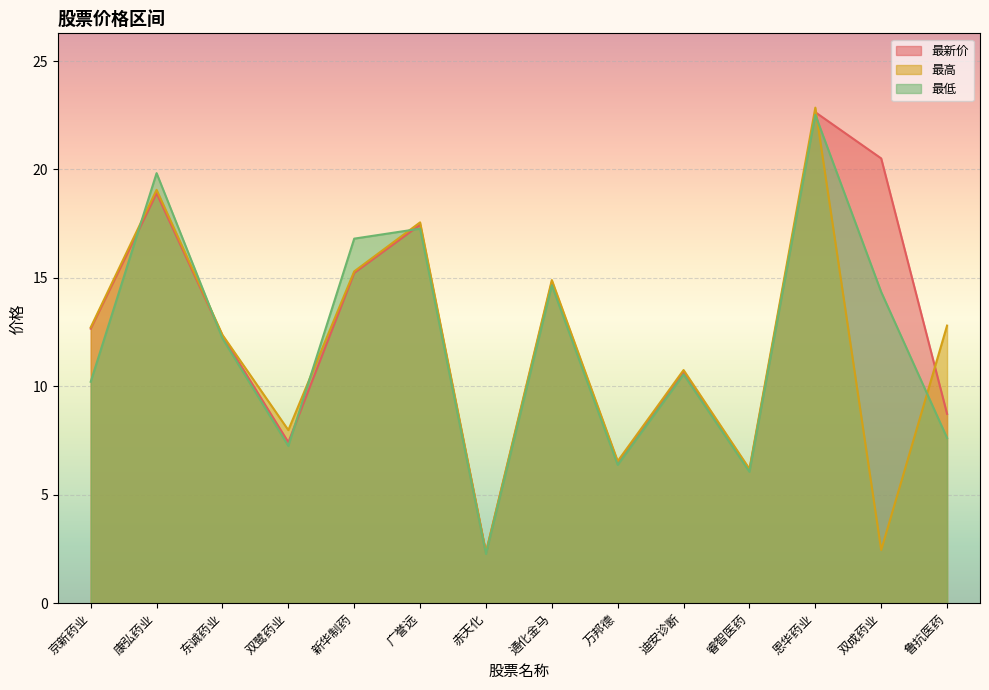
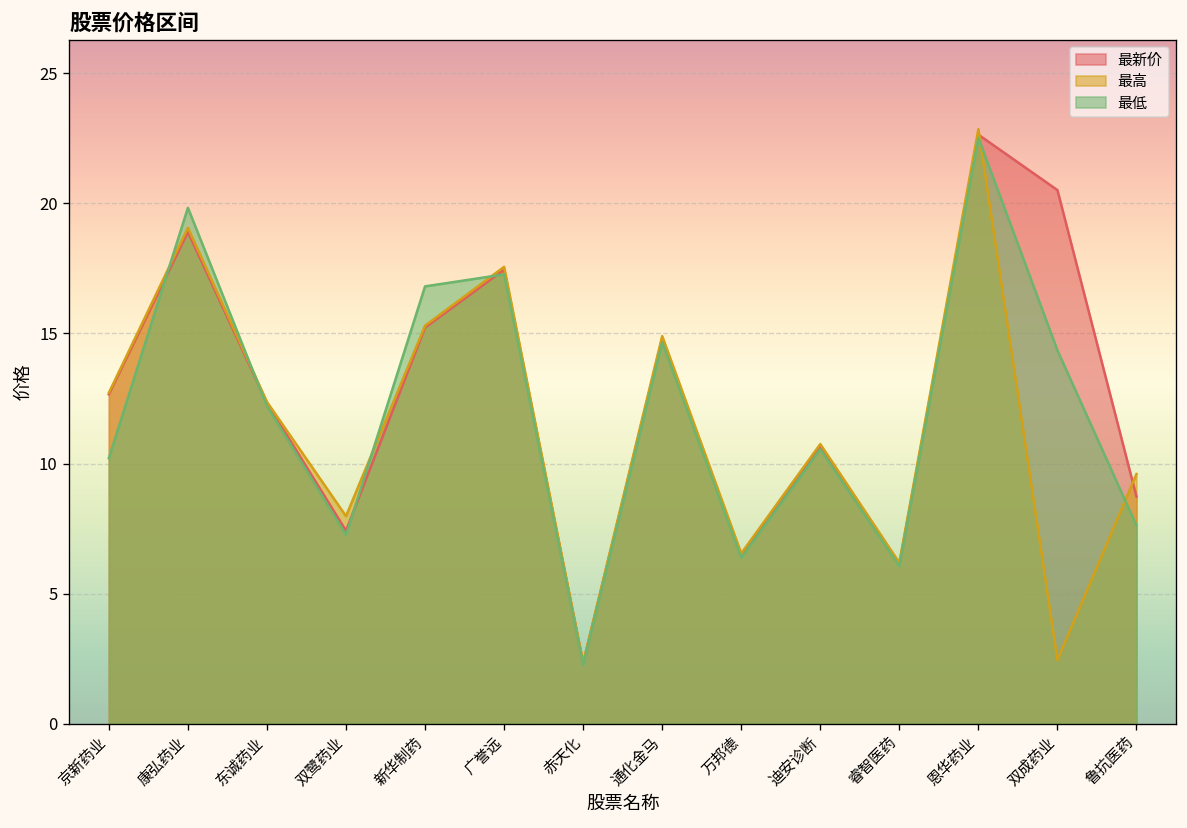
  {
    "最新价": {
      "康弘药业": 18.9,
      "双鹭药业": 7.4,
      "恩华药业": 22.6,
      "双成药业": 20.5,
      "鲁抗医药": 8.7
    },
    "最高": {
      "康弘药业": 19.1,
      "双鹭药业": 8.0,
      "恩华药业": 22.9,
      "双成药业": 2.5,
-     "鲁抗医药": 12.8
+     "鲁抗医药": 9.6
    },
    "最低": {
      "京新药业": 10.2,
      "康弘药业": 19.8,
      "东诚药业": 12.2,
      "双鹭药业": 7.3,
      "新华制药": 16.8,
      "广誉远": 17.3,
      "通化金马": 14.7,
      "恩华药业": 22.5,
      "双成药业": 14.4,
      "鲁抗医药": 7.6
    }
  }
